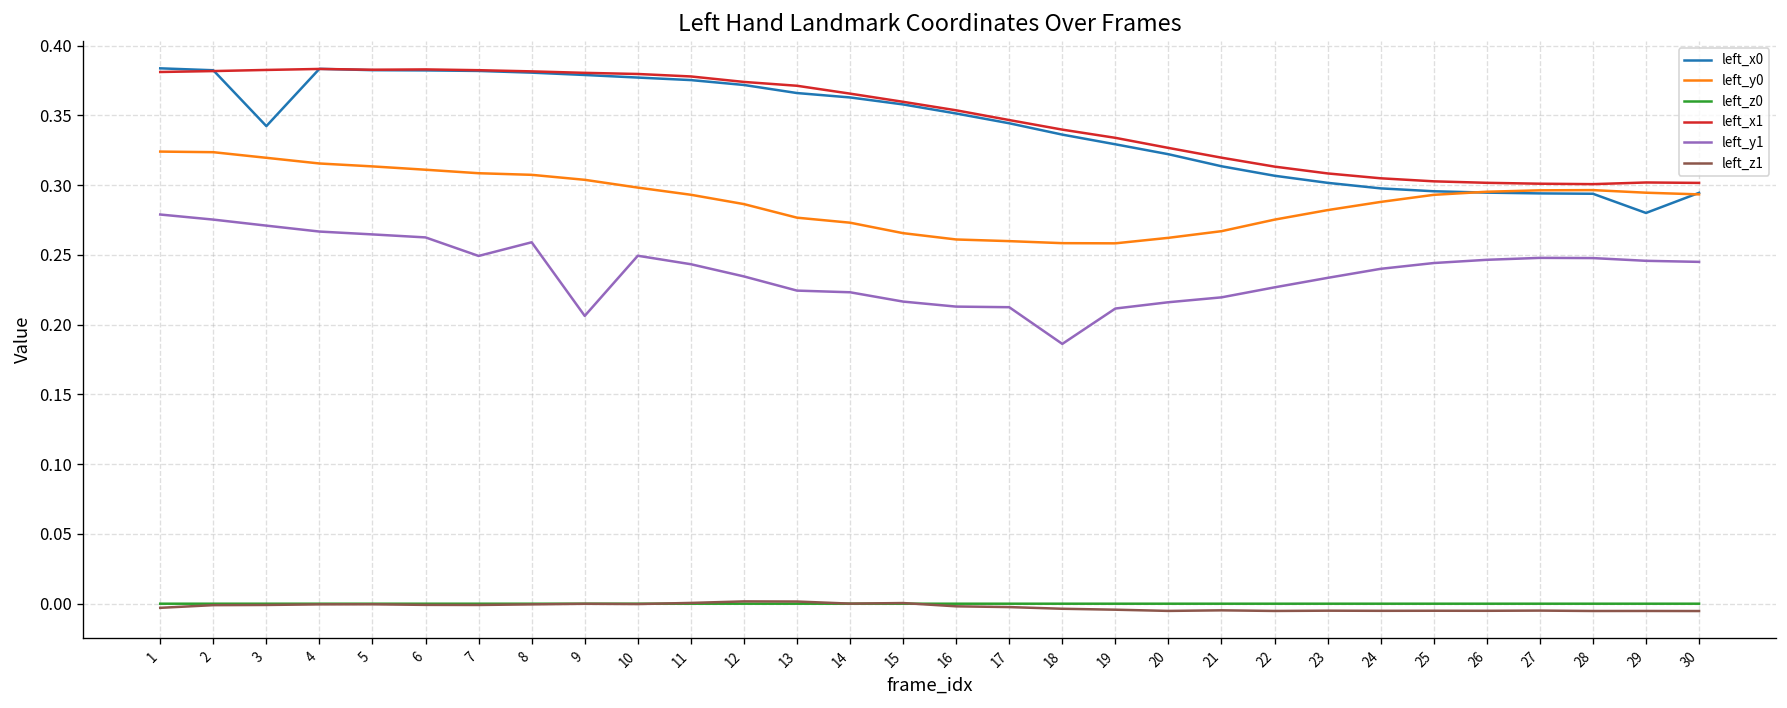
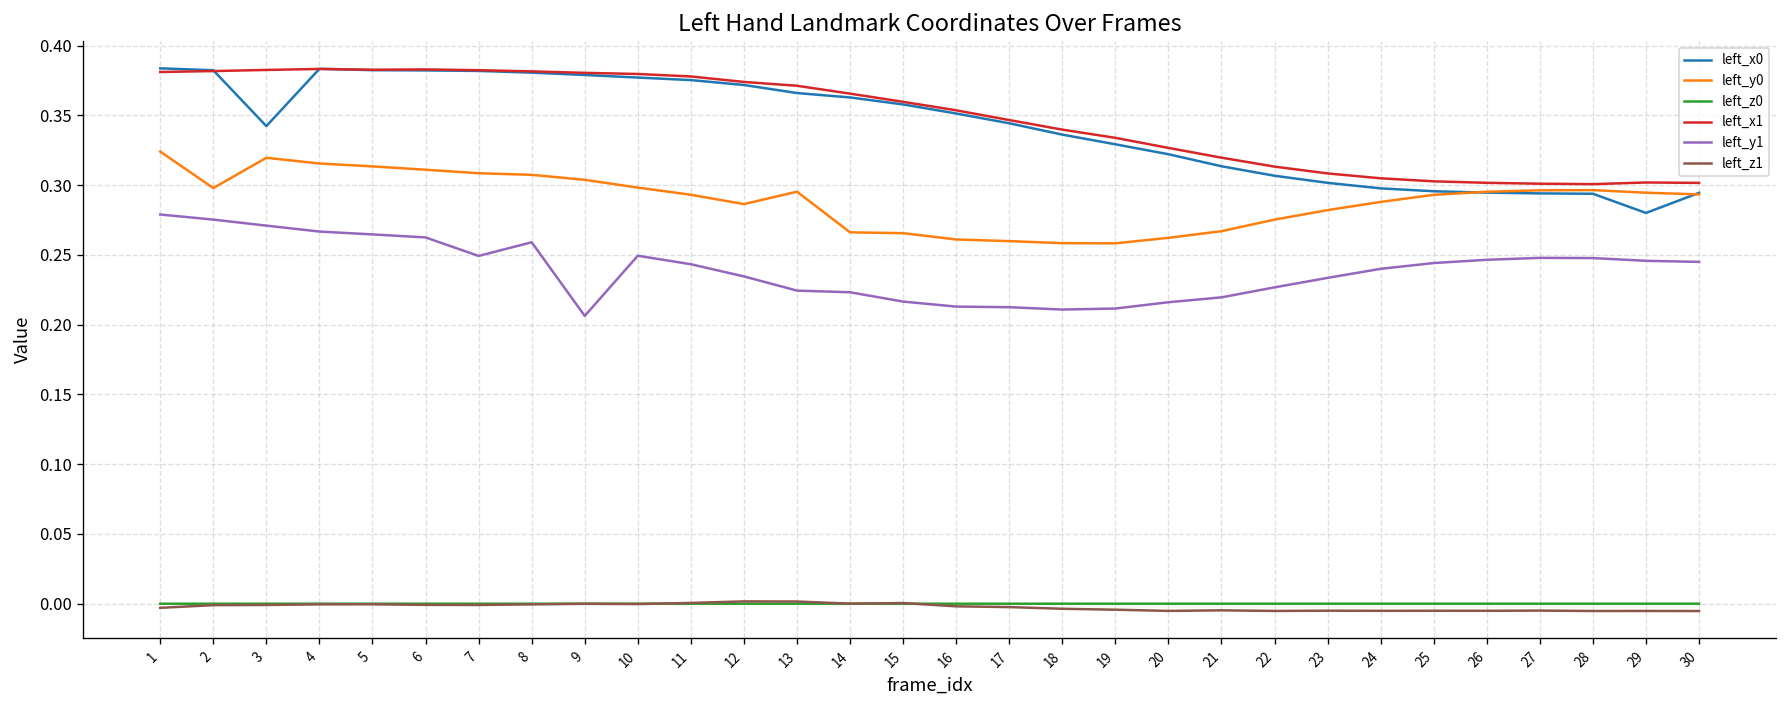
  {
    "left_x0": {
      "1": 0.384,
      "3": 0.342,
      "10": 0.377,
      "11": 0.375,
      "13": 0.366,
      "14": 0.363,
      "16": 0.351,
      "17": 0.344,
      "18": 0.336,
      "19": 0.329,
      "20": 0.322,
      "21": 0.313,
      "22": 0.307,
      "23": 0.302,
      "24": 0.298,
      "25": 0.296,
      "27": 0.294,
      "28": 0.294,
      "29": 0.280
    },
    "left_y0": {
      "1": 0.324,
-     "2": 0.324,
+     "2": 0.298,
      "3": 0.320,
      "4": 0.315,
      "5": 0.313,
      "6": 0.311,
      "7": 0.308,
      "8": 0.307,
      "9": 0.304,
      "10": 0.298,
      "11": 0.293,
      "12": 0.286,
-     "13": 0.277,
-     "14": 0.273,
+     "13": 0.295,
+     "14": 0.266,
      "15": 0.266,
      "16": 0.261,
      "17": 0.260,
      "18": 0.258,
      "19": 0.258,
      "20": 0.262,
      "21": 0.267,
      "22": 0.275,
      "23": 0.282,
      "24": 0.288,
      "25": 0.293,
      "27": 0.296,
      "28": 0.296,
      "29": 0.295
    },
    "left_z0": {
      "1": 0.000,
      "17": 0.000,
      "18": 0.000,
      "19": 0.000,
      "20": 0.000,
      "21": 0.000,
      "22": 0.000,
      "23": 0.000,
      "24": 0.000,
      "25": 0.000,
      "26": 0.000,
      "27": 0.000,
      "28": 0.000,
      "29": 0.000,
      "30": 0.000
    },
    "left_x1": {
      "1": 0.381,
      "3": 0.383,
      "10": 0.380,
      "11": 0.378,
      "13": 0.371,
      "14": 0.366,
      "16": 0.354,
      "17": 0.347,
      "18": 0.340,
      "19": 0.334,
      "20": 0.327,
      "21": 0.320,
      "22": 0.313,
      "23": 0.308,
      "24": 0.305,
      "25": 0.303,
      "26": 0.302,
      "27": 0.301,
      "28": 0.301,
      "29": 0.302,
      "30": 0.302
    },
    "left_y1": {
      "1": 0.279,
      "2": 0.275,
      "3": 0.271,
      "4": 0.267,
      "5": 0.265,
      "6": 0.262,
      "7": 0.249,
      "8": 0.259,
      "9": 0.206,
      "10": 0.249,
      "11": 0.243,
      "12": 0.235,
      "13": 0.224,
      "14": 0.223,
      "15": 0.217,
      "16": 0.213,
      "17": 0.212,
-     "18": 0.186,
+     "18": 0.211,
      "19": 0.212,
      "20": 0.216,
      "21": 0.220,
      "22": 0.227,
      "23": 0.234,
      "24": 0.240,
      "25": 0.244,
      "26": 0.246,
      "27": 0.248,
      "28": 0.248,
      "29": 0.246,
      "30": 0.245
    },
    "left_z1": {
      "1": -0.003,
      "17": -0.002,
      "18": -0.004,
      "19": -0.004,
      "20": -0.005,
      "21": -0.005,
      "22": -0.005,
      "23": -0.005,
      "24": -0.005,
      "25": -0.005,
      "26": -0.005,
      "27": -0.005,
      "28": -0.005,
      "29": -0.005,
      "30": -0.005
    }
  }
